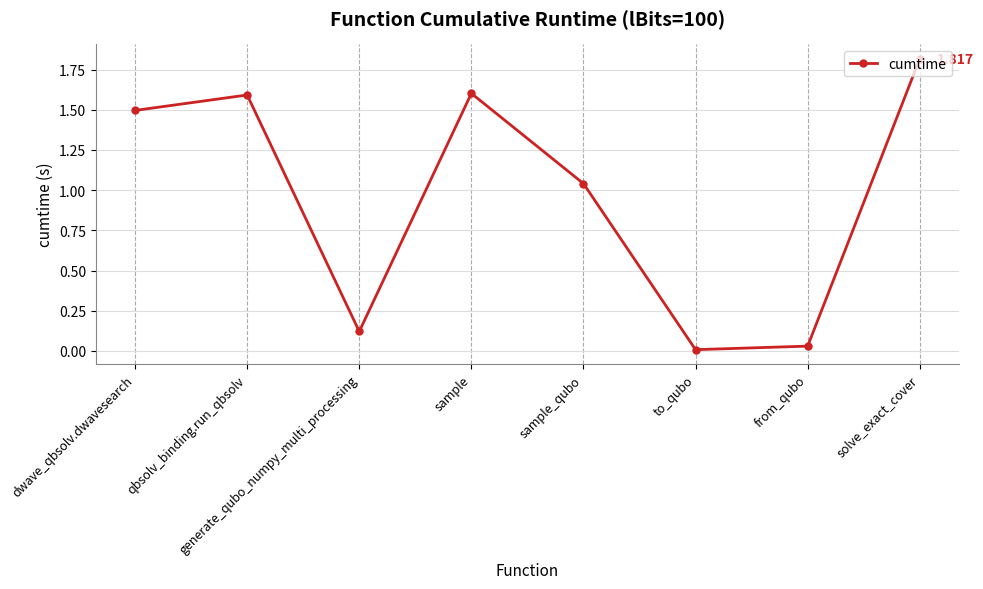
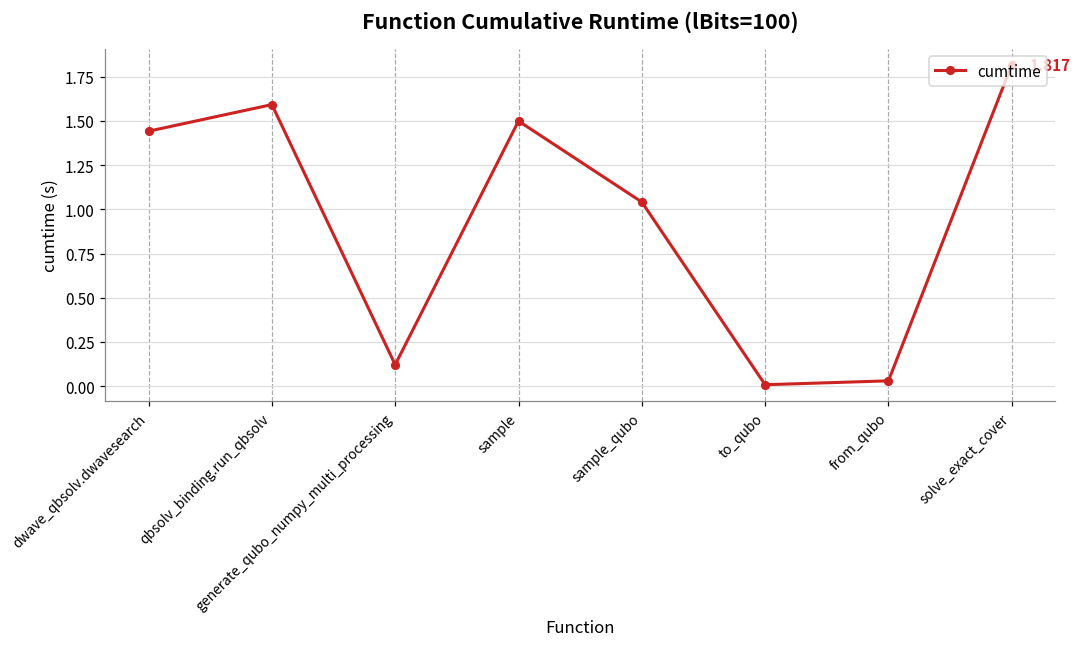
  {
-   "dwave_qbsolv.dwavesearch": 1.50,
+   "dwave_qbsolv.dwavesearch": 1.44,
    "qbsolv_binding.run_qbsolv": 1.59,
    "generate_qubo_numpy_multi_processing": 0.12,
-   "sample": 1.60,
+   "sample": 1.50,
    "sample_qubo": 1.04,
    "to_qubo": 0.01,
    "from_qubo": 0.03
  }
